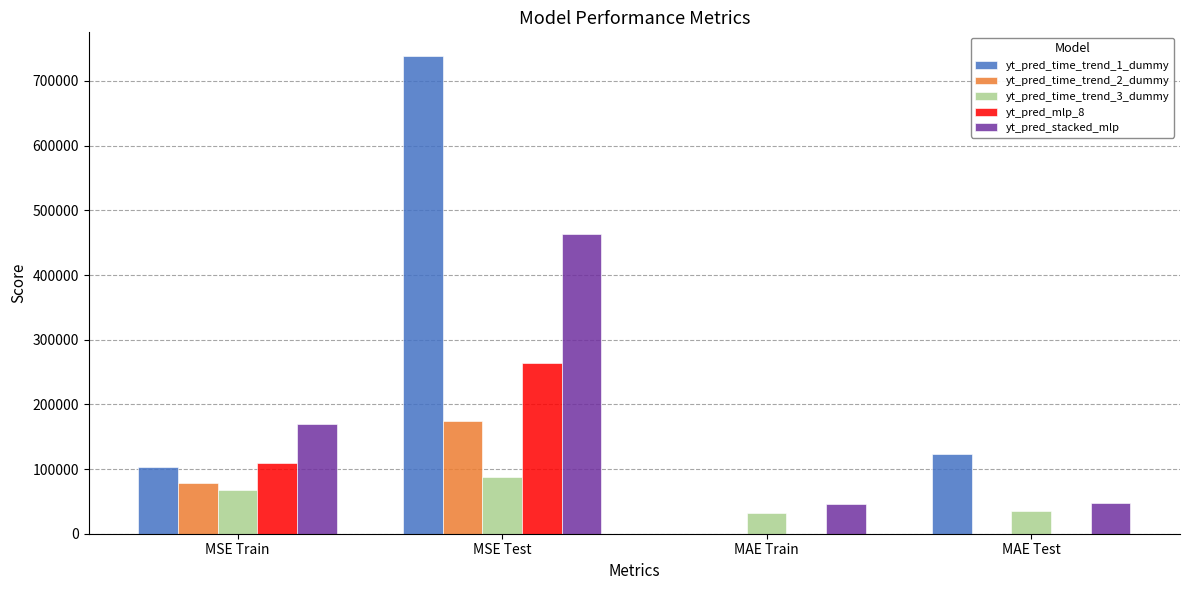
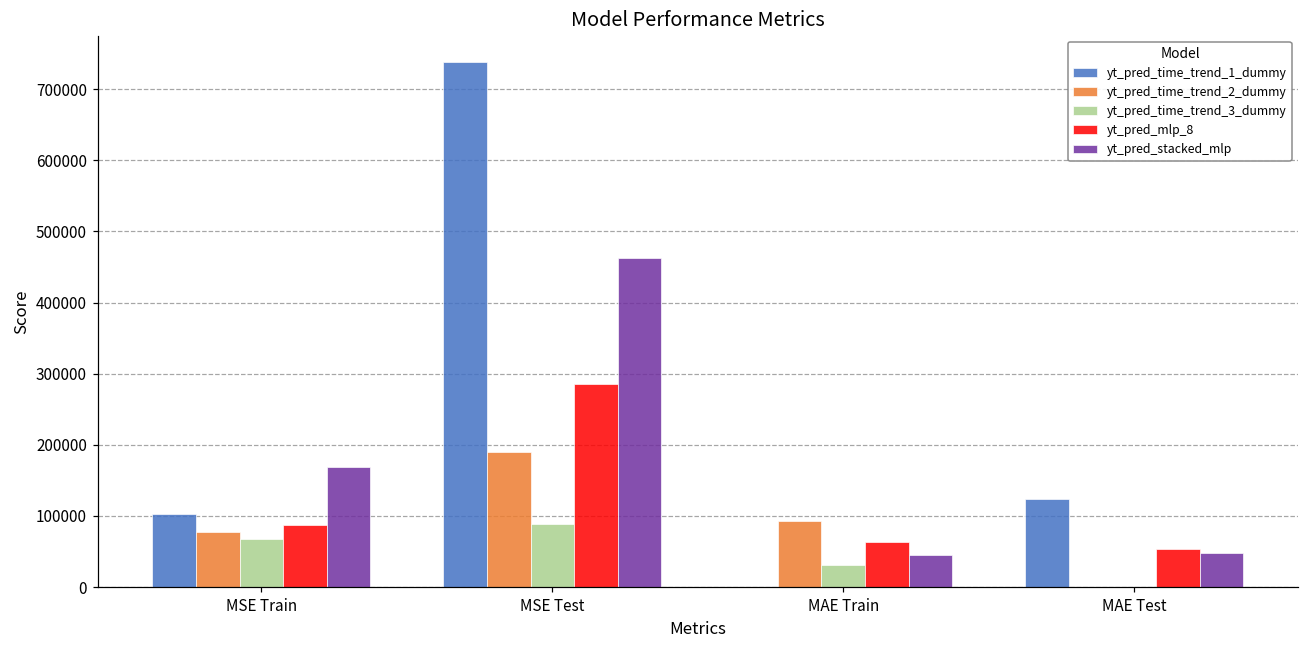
  {
    "yt_pred_time_trend_1_dummy": {
      "MSE Train": 100000,
      "MSE Test": 740000,
      "MAE Test": 120000
    },
    "yt_pred_time_trend_2_dummy": {
      "MSE Train": 80000,
-     "MSE Test": 170000,
-     "MAE Train": 0
+     "MSE Test": 190000,
+     "MAE Train": 90000
    },
    "yt_pred_time_trend_3_dummy": {
      "MSE Train": 70000,
      "MSE Test": 90000,
      "MAE Train": 30000,
-     "MAE Test": 30000
+     "MAE Test": 0
    },
    "yt_pred_mlp_8": {
-     "MSE Train": 110000,
-     "MSE Test": 260000,
-     "MAE Train": 0,
-     "MAE Test": 0
+     "MSE Train": 90000,
+     "MSE Test": 290000,
+     "MAE Train": 60000,
+     "MAE Test": 50000
    },
    "yt_pred_stacked_mlp": {
      "MSE Train": 170000,
      "MSE Test": 460000,
      "MAE Train": 50000,
      "MAE Test": 50000
    }
  }
